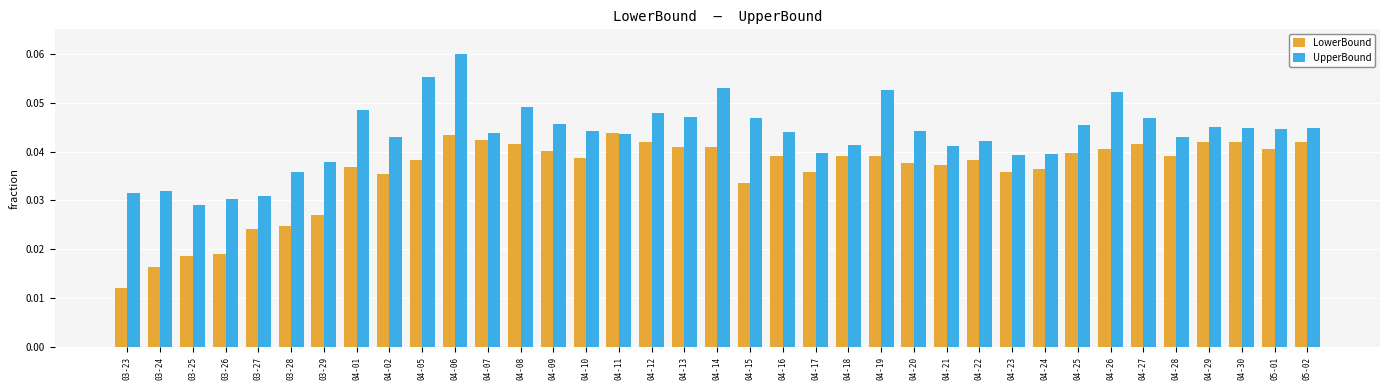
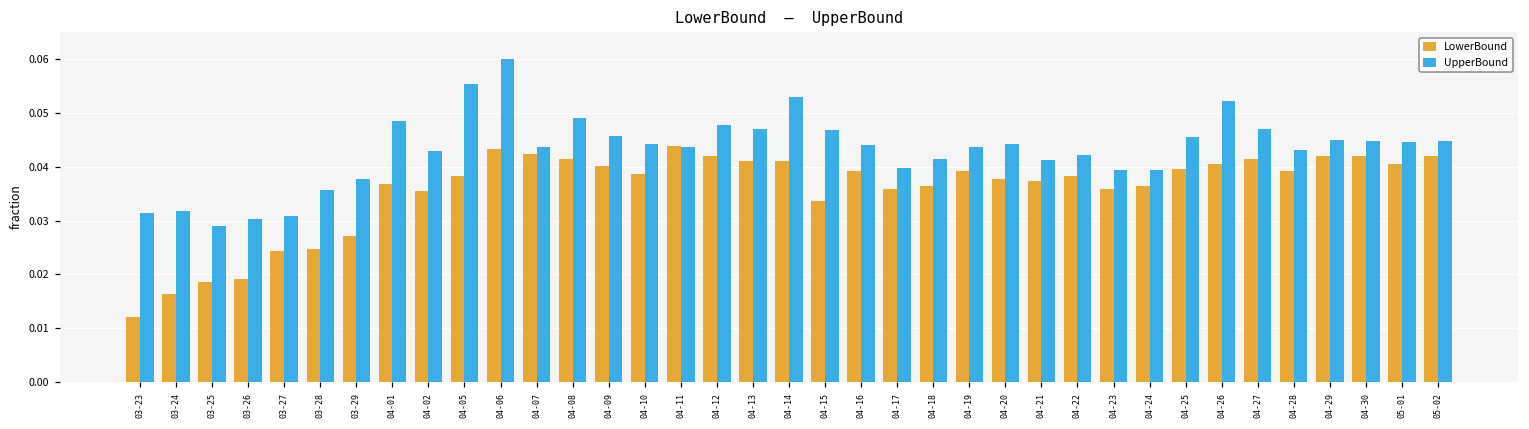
  {
    "LowerBound": {
      "03-23": 0.012,
      "03-24": 0.016,
      "03-25": 0.019,
      "03-26": 0.019,
      "03-27": 0.024,
      "03-28": 0.025,
      "03-29": 0.027,
      "04-01": 0.037,
      "04-02": 0.035,
      "04-05": 0.038,
      "04-06": 0.043,
      "04-07": 0.042,
      "04-08": 0.041,
      "04-09": 0.040,
      "04-10": 0.039,
      "04-11": 0.044,
      "04-12": 0.042,
      "04-13": 0.041,
      "04-14": 0.041,
      "04-15": 0.034,
      "04-16": 0.039,
      "04-17": 0.036,
-     "04-18": 0.039,
+     "04-18": 0.036,
      "04-19": 0.039,
      "04-20": 0.038,
      "04-21": 0.037,
      "04-22": 0.038,
      "04-23": 0.036,
      "04-24": 0.036,
      "04-25": 0.040,
      "04-26": 0.041,
      "04-27": 0.041,
      "04-28": 0.039,
      "04-29": 0.042,
      "04-30": 0.042,
      "05-01": 0.041,
      "05-02": 0.042
    },
    "UpperBound": {
      "03-23": 0.031,
      "03-24": 0.032,
      "03-25": 0.029,
      "03-26": 0.030,
      "03-27": 0.031,
      "03-28": 0.036,
      "03-29": 0.038,
      "04-01": 0.048,
      "04-02": 0.043,
      "04-05": 0.055,
      "04-06": 0.060,
      "04-07": 0.044,
      "04-08": 0.049,
      "04-09": 0.046,
      "04-10": 0.044,
      "04-11": 0.044,
      "04-12": 0.048,
      "04-13": 0.047,
      "04-14": 0.053,
      "04-15": 0.047,
      "04-16": 0.044,
      "04-17": 0.040,
      "04-18": 0.041,
-     "04-19": 0.053,
+     "04-19": 0.044,
      "04-20": 0.044,
      "04-21": 0.041,
      "04-22": 0.042,
      "04-23": 0.039,
      "04-24": 0.039,
      "04-25": 0.046,
      "04-26": 0.052,
      "04-27": 0.047,
      "04-28": 0.043,
      "04-29": 0.045,
      "04-30": 0.045,
      "05-01": 0.045,
      "05-02": 0.045
    }
  }
